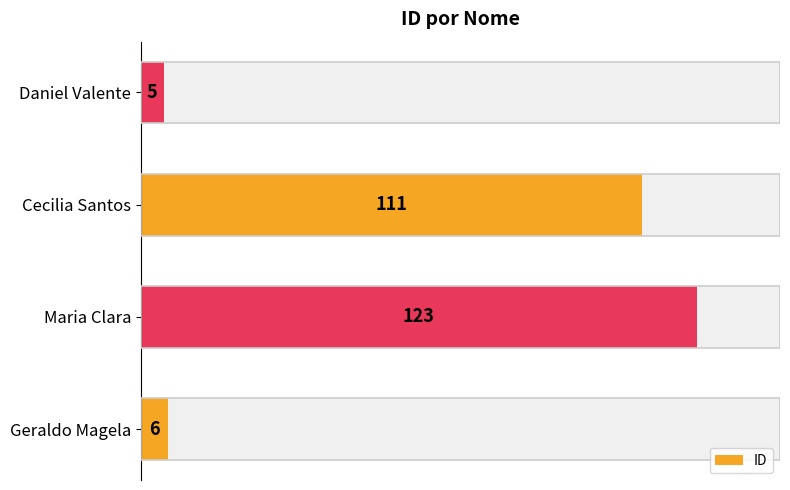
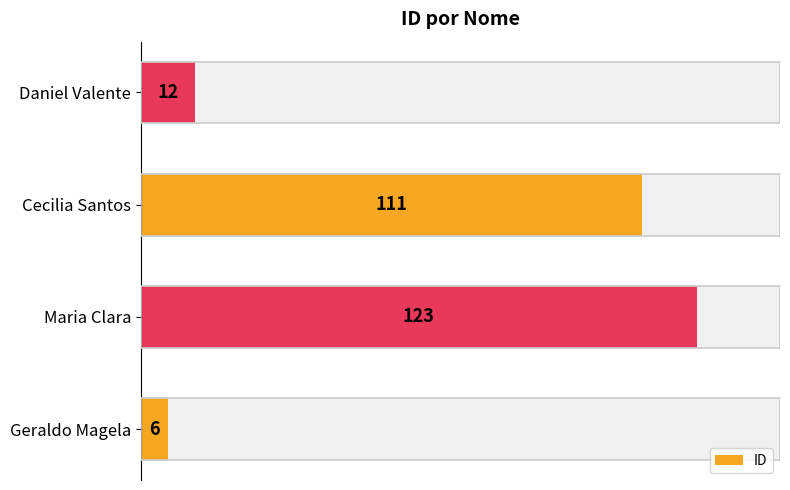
  {
    "ID": {
-     "Daniel Valente": 5
+     "Daniel Valente": 12
    }
  }
